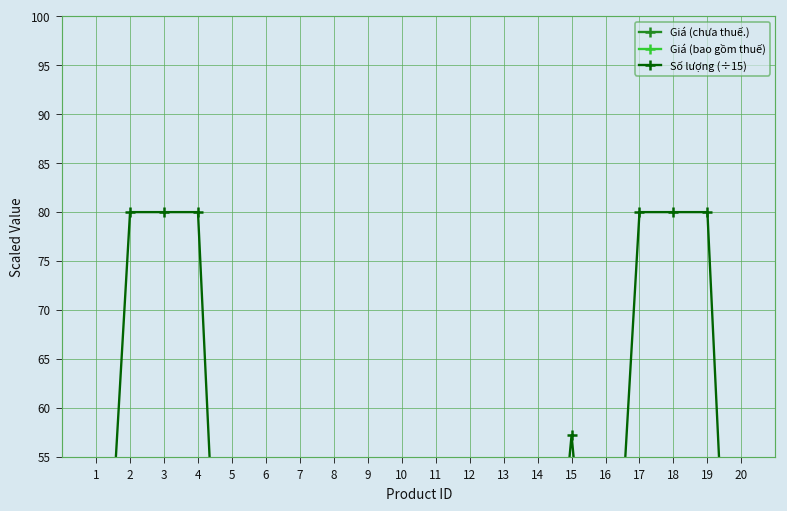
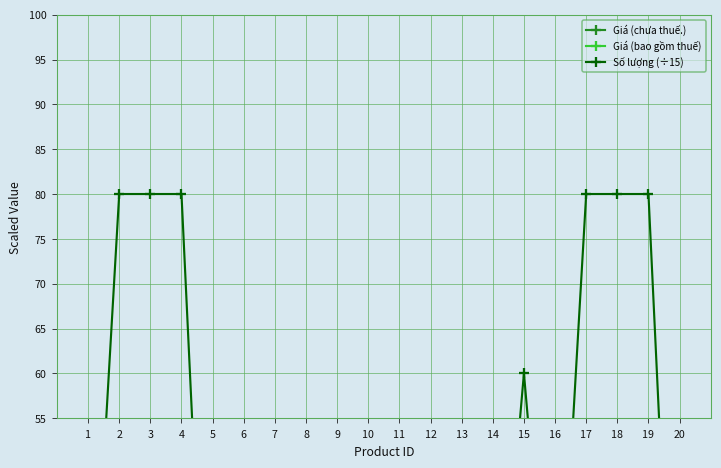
  {
    "Số lượng (÷15)": {
      "2": 80,
      "3": 80,
      "4": 80,
-     "15": 57,
+     "15": 60,
      "17": 80,
      "18": 80,
      "19": 80
    }
  }
